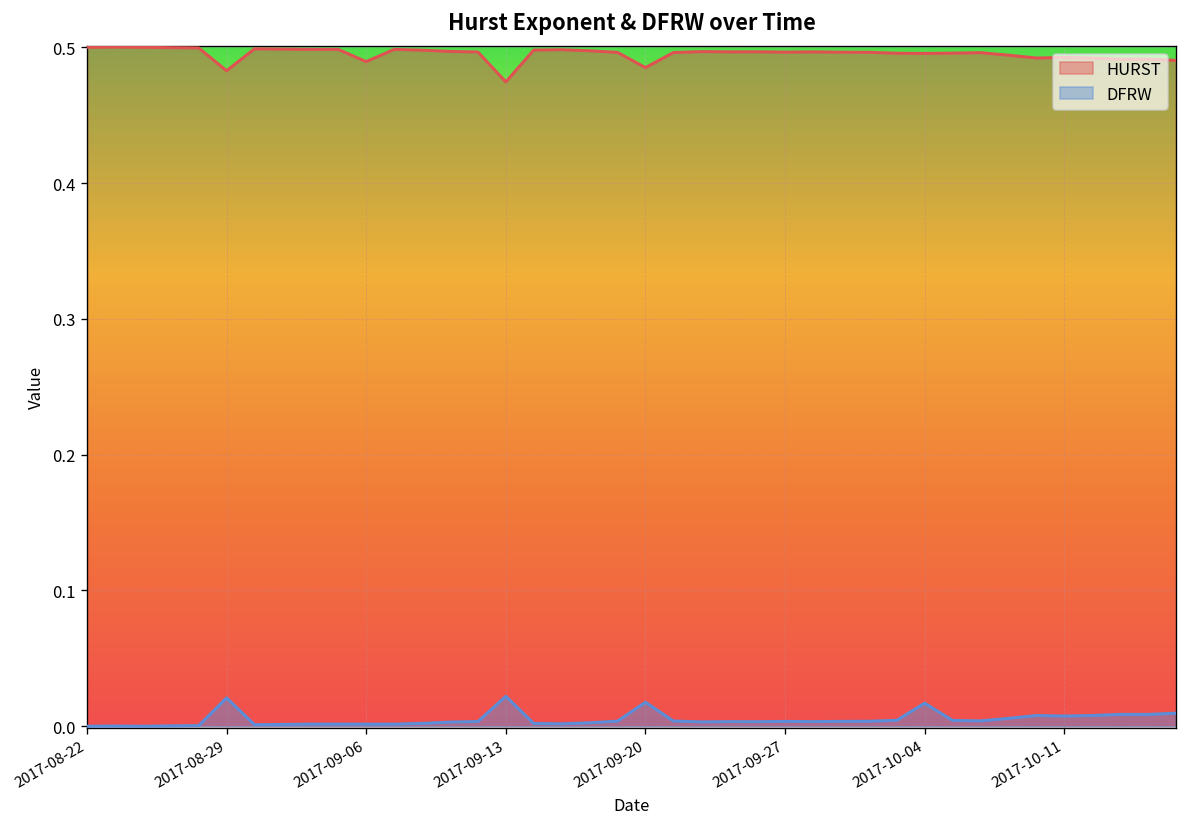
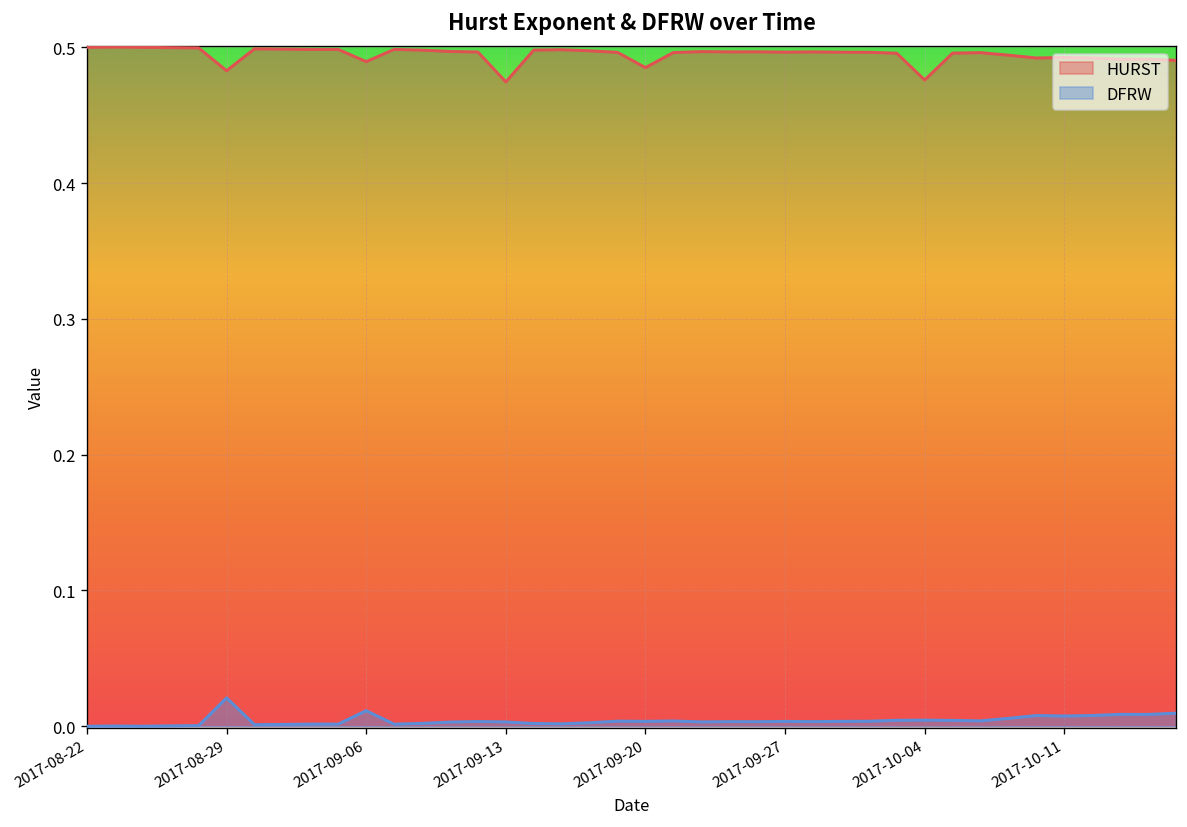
  {
    "HURST": {
      "2017-08-22": 0.500,
      "2017-08-29": 0.483,
      "2017-09-06": 0.489,
      "2017-09-13": 0.475,
      "2017-09-20": 0.485,
      "2017-09-27": 0.496,
-     "2017-10-04": 0.495
+     "2017-10-04": 0.476
    },
    "DFRW": {
      "2017-08-22": 0.000,
      "2017-08-29": 0.021,
-     "2017-09-06": 0.002,
-     "2017-09-13": 0.022,
-     "2017-09-20": 0.018,
+     "2017-09-06": 0.011,
+     "2017-09-13": 0.003,
+     "2017-09-20": 0.004,
      "2017-09-27": 0.004,
-     "2017-10-04": 0.017,
+     "2017-10-04": 0.005,
      "2017-10-11": 0.008
    }
  }
